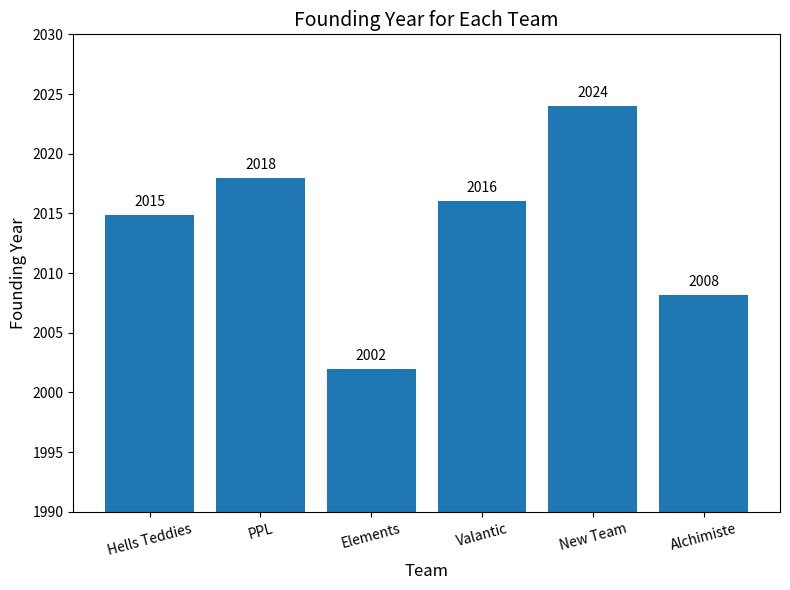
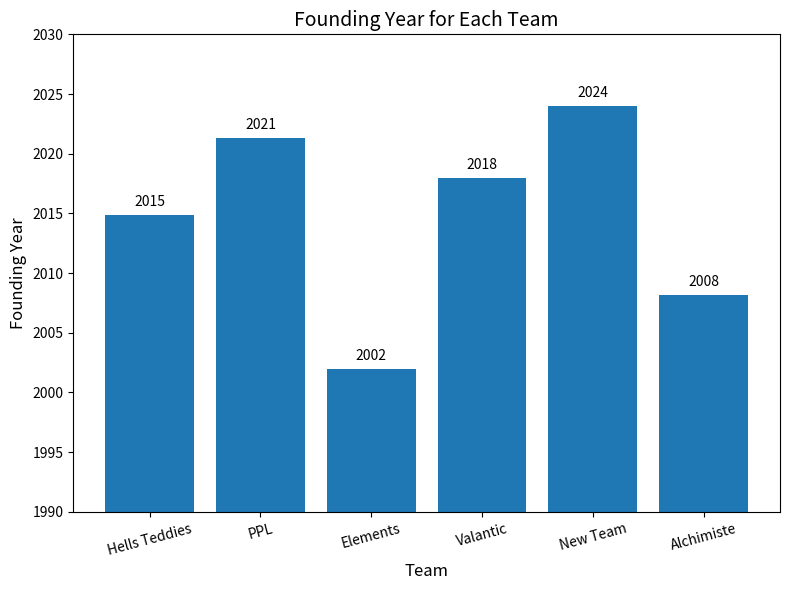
  {
    "Hells Teddies": 2015,
-   "PPL": 2018,
+   "PPL": 2021,
    "Elements": 2002,
-   "Valantic": 2016,
+   "Valantic": 2018,
    "New Team": 2024,
    "Alchimiste": 2008
  }
